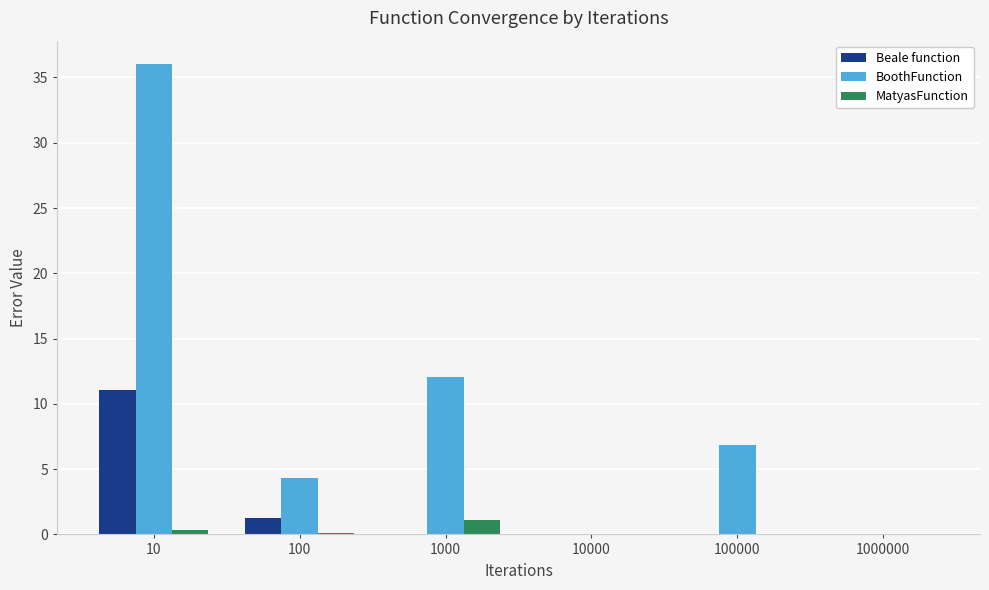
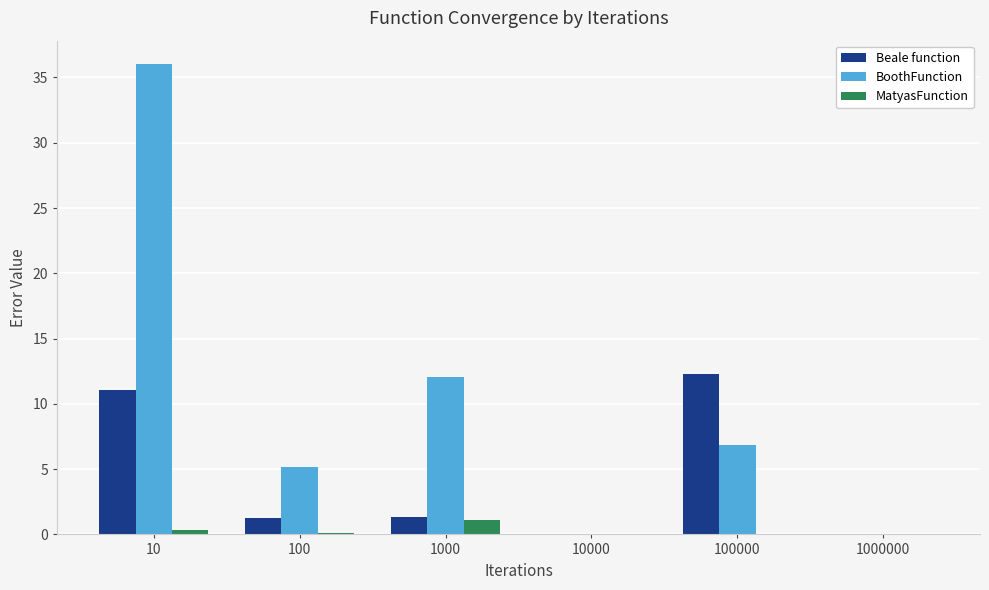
  {
    "Beale function": {
      "10": 11.0,
      "100": 1.2,
-     "1000": 0.0,
-     "100000": 0.0
+     "1000": 1.4,
+     "100000": 12.3
    },
    "BoothFunction": {
      "10": 36.0,
-     "100": 4.3,
+     "100": 5.2,
      "1000": 12.1,
      "100000": 6.8
    },
    "MatyasFunction": {
      "10": 0.4,
      "1000": 1.1
    }
  }
